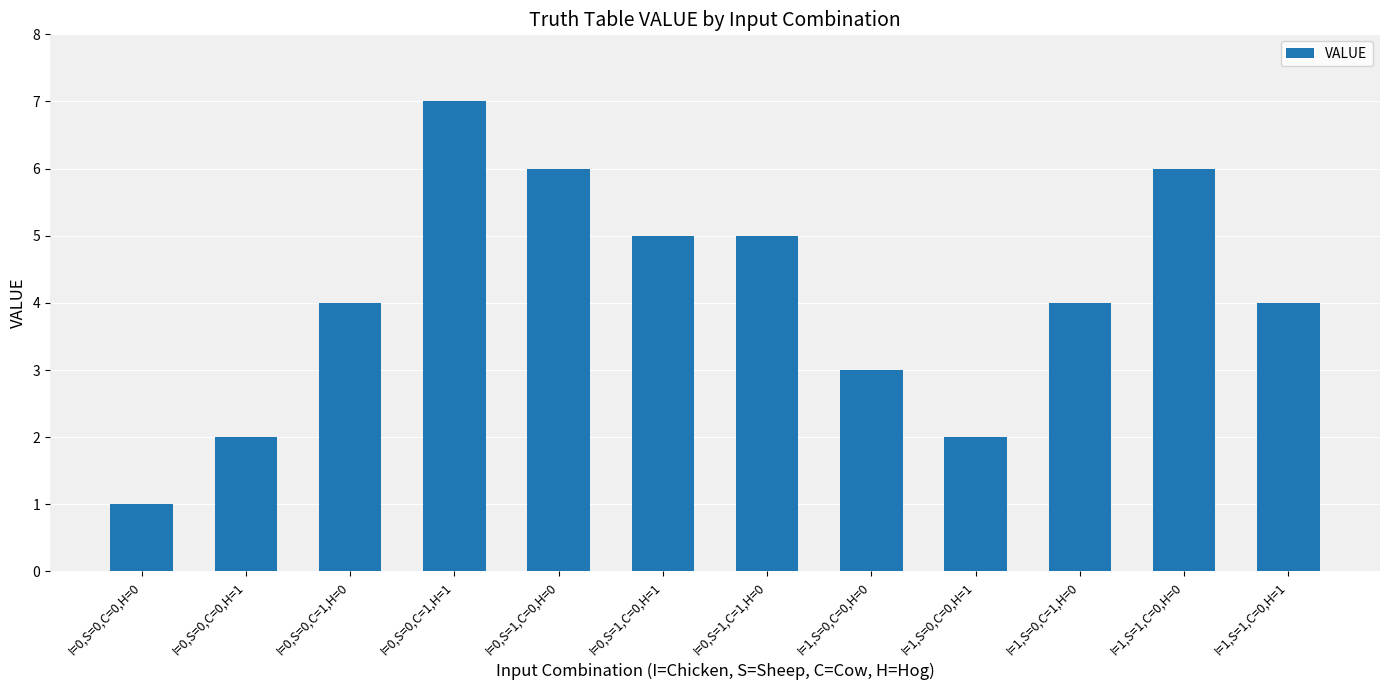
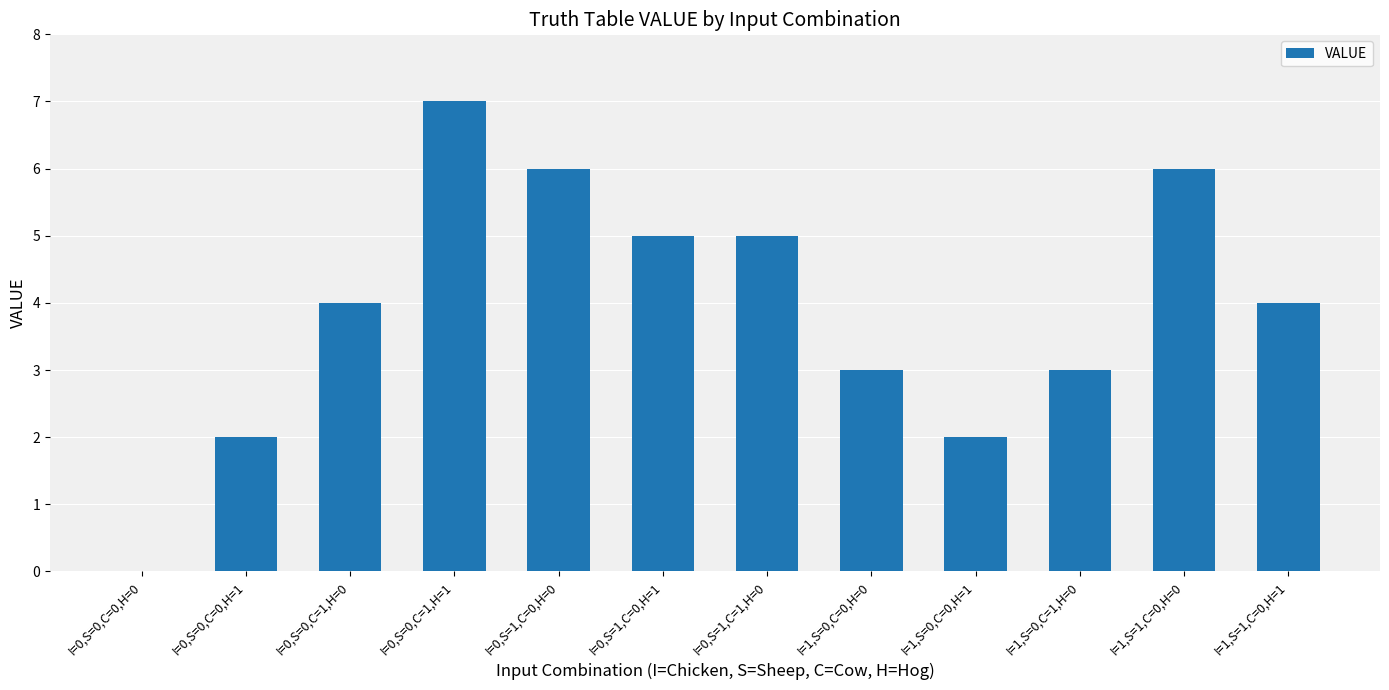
  {
-   "I=0,S=0,C=0,H=0": 1,
+   "I=0,S=0,C=0,H=0": 0,
    "I=0,S=0,C=0,H=1": 2,
    "I=0,S=0,C=1,H=0": 4,
    "I=0,S=0,C=1,H=1": 7,
    "I=0,S=1,C=0,H=0": 6,
    "I=0,S=1,C=0,H=1": 5,
    "I=0,S=1,C=1,H=0": 5,
    "I=1,S=0,C=0,H=0": 3,
    "I=1,S=0,C=0,H=1": 2,
-   "I=1,S=0,C=1,H=0": 4,
+   "I=1,S=0,C=1,H=0": 3,
    "I=1,S=1,C=0,H=0": 6,
    "I=1,S=1,C=0,H=1": 4
  }
